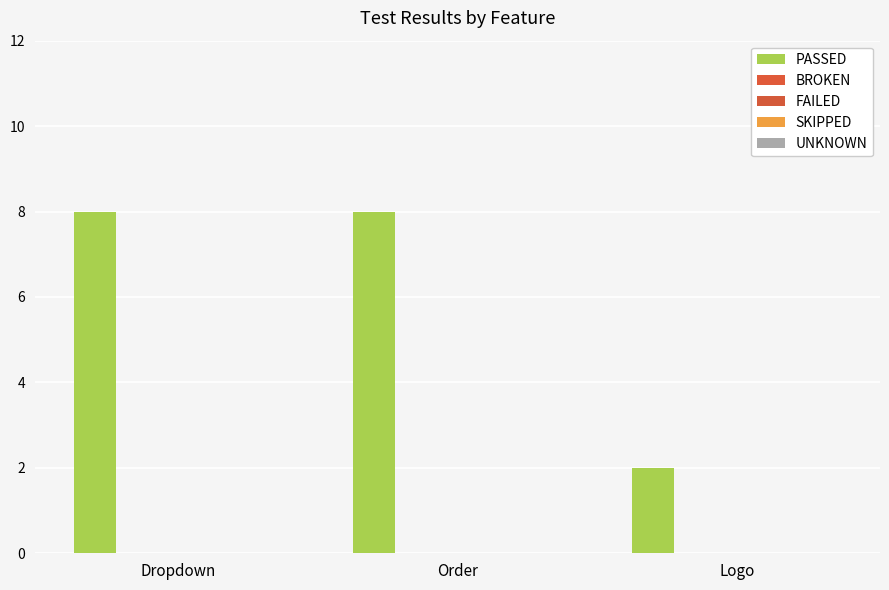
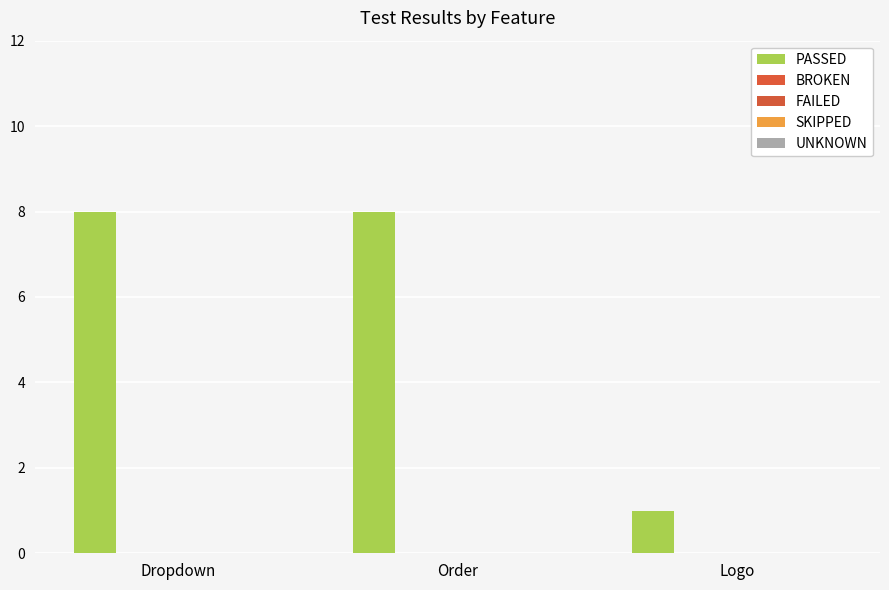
  {
    "PASSED": {
      "Dropdown": 8,
      "Order": 8,
-     "Logo": 2
+     "Logo": 1
    },
    "SKIPPED": {
      "Dropdown": 0,
      "Order": 0,
      "Logo": 0
    },
    "UNKNOWN": {
      "Dropdown": 0,
      "Order": 0,
      "Logo": 0
    }
  }
